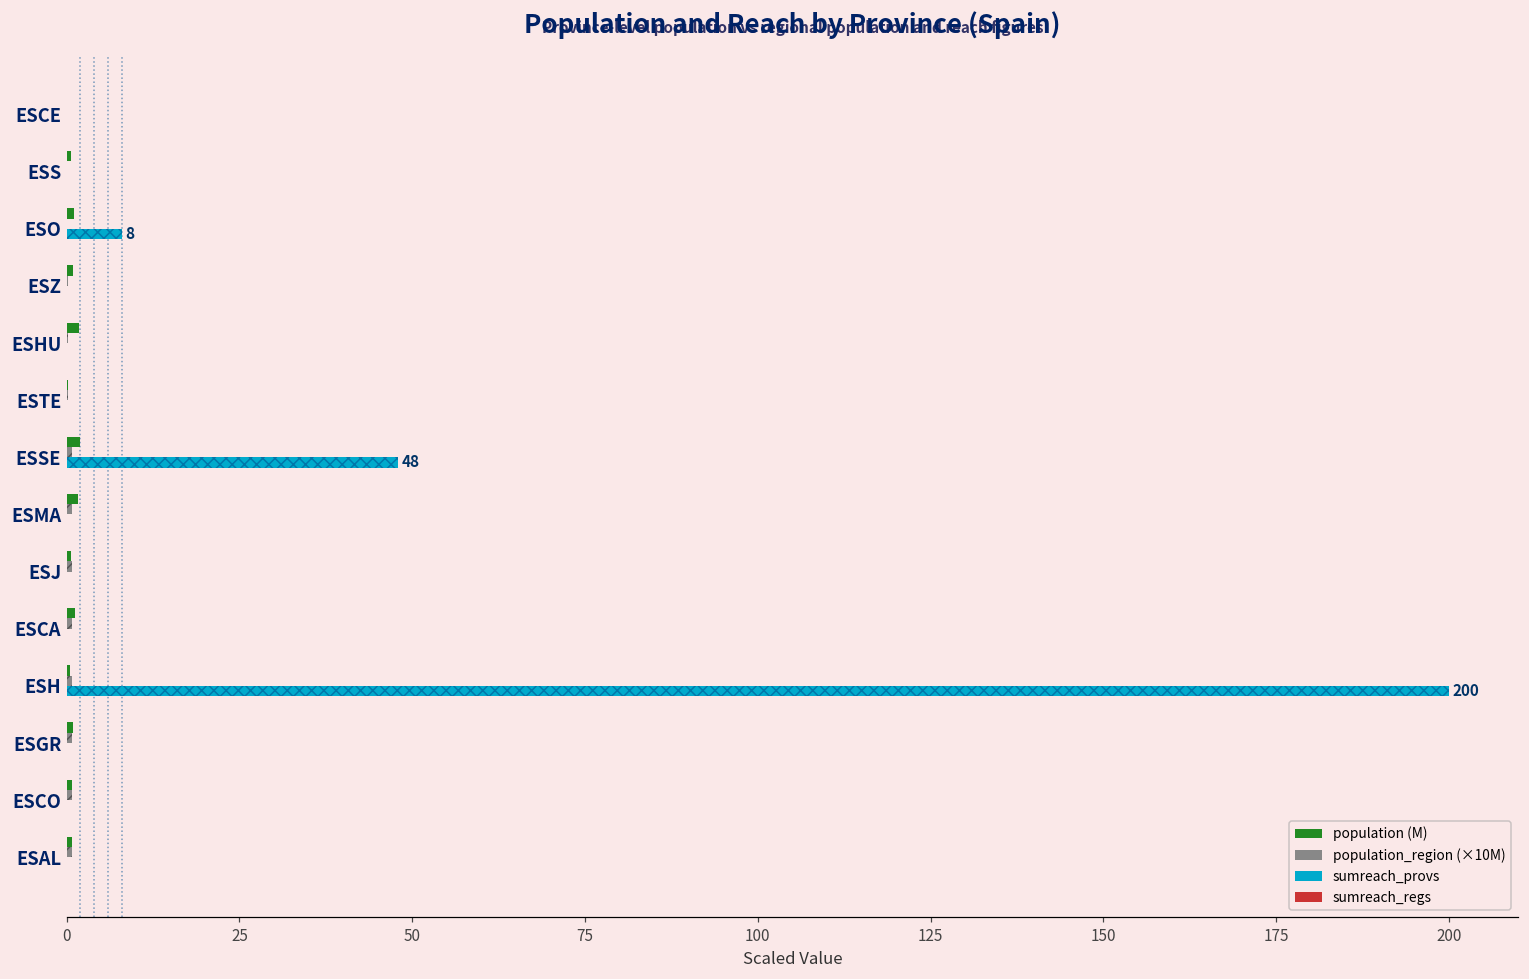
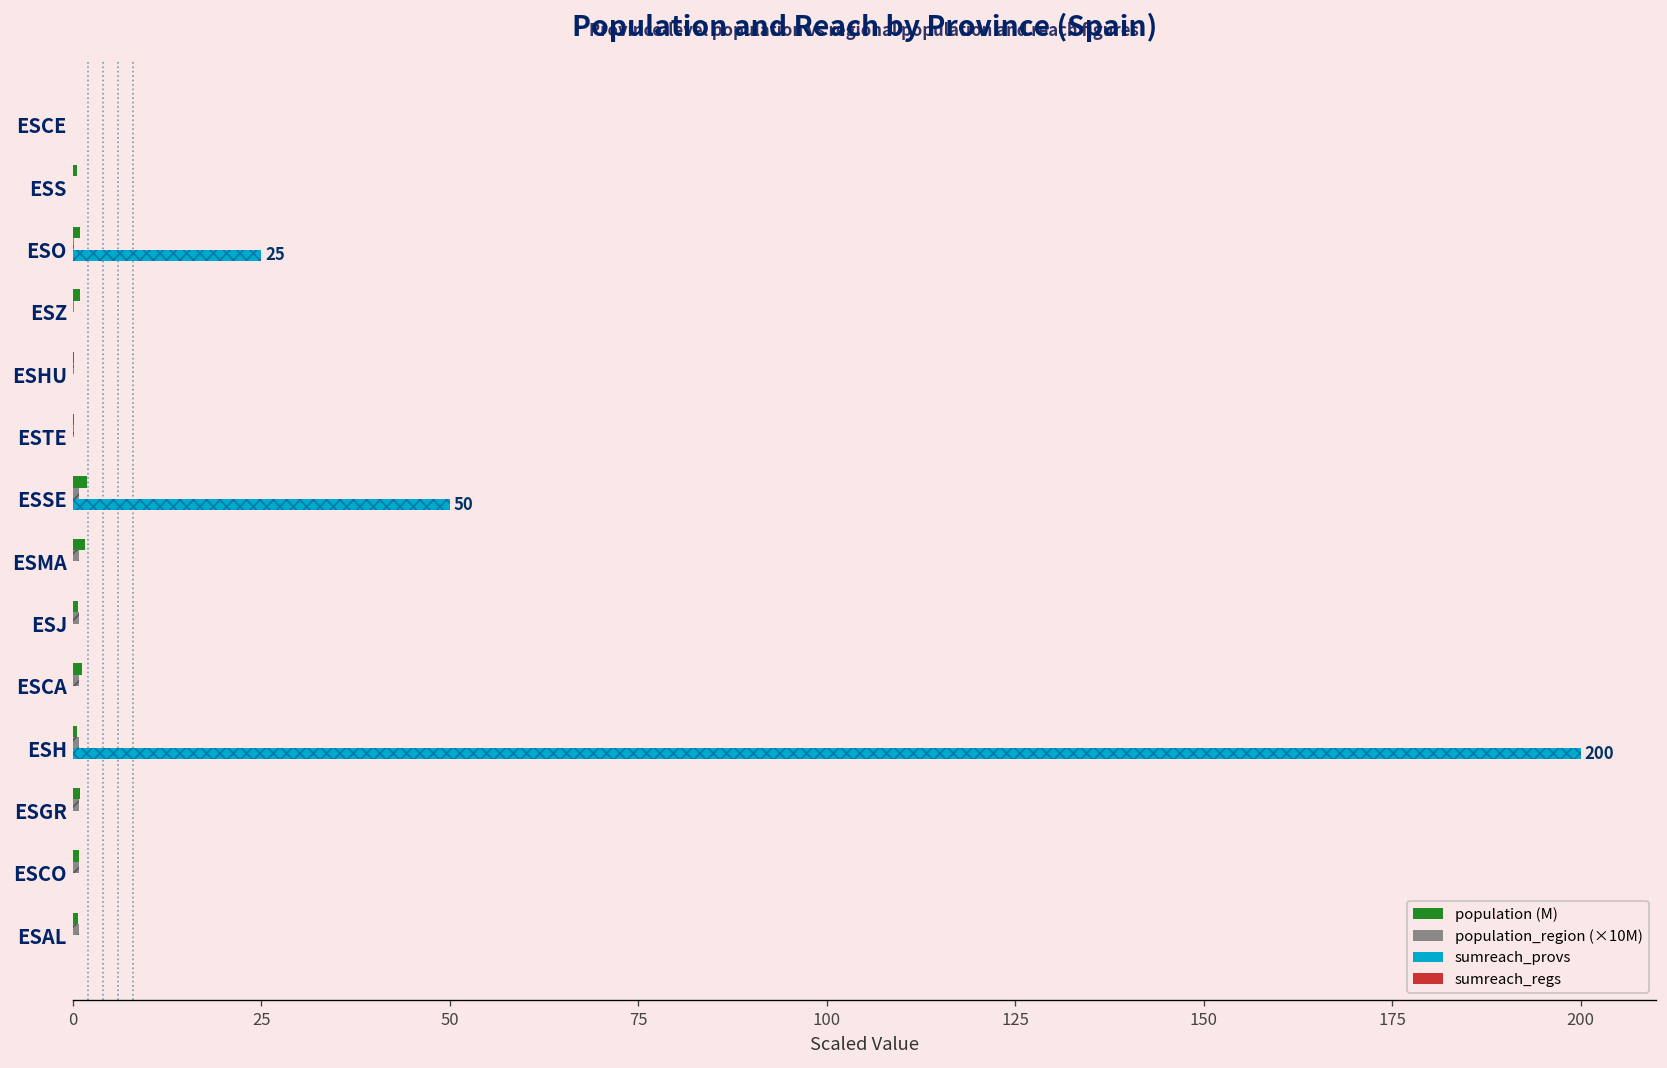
  {
    "population (M)": {
      "ESS": 1,
      "ESO": 1,
      "ESZ": 1,
-     "ESHU": 2,
+     "ESHU": 0,
      "ESSE": 2,
      "ESMA": 2,
      "ESJ": 1,
      "ESCA": 1,
      "ESH": 1,
      "ESGR": 1,
      "ESCO": 1,
      "ESAL": 1
    },
    "population_region (×10M)": {
      "ESSE": 1,
      "ESMA": 1,
      "ESJ": 1,
      "ESCA": 1,
      "ESH": 1,
      "ESGR": 1,
      "ESCO": 1,
      "ESAL": 1
    },
    "sumreach_provs": {
-     "ESO": 8,
-     "ESSE": 48,
+     "ESO": 25,
+     "ESSE": 50,
      "ESH": 200
    },
    "sumreach_regs": {
      "ESCE": 0,
      "ESS": 0,
      "ESO": 0,
      "ESZ": 0,
      "ESHU": 0,
      "ESTE": 0,
      "ESSE": 0,
      "ESMA": 0,
      "ESJ": 0,
      "ESCA": 0,
      "ESH": 0,
      "ESGR": 0,
      "ESCO": 0,
      "ESAL": 0
    }
  }
